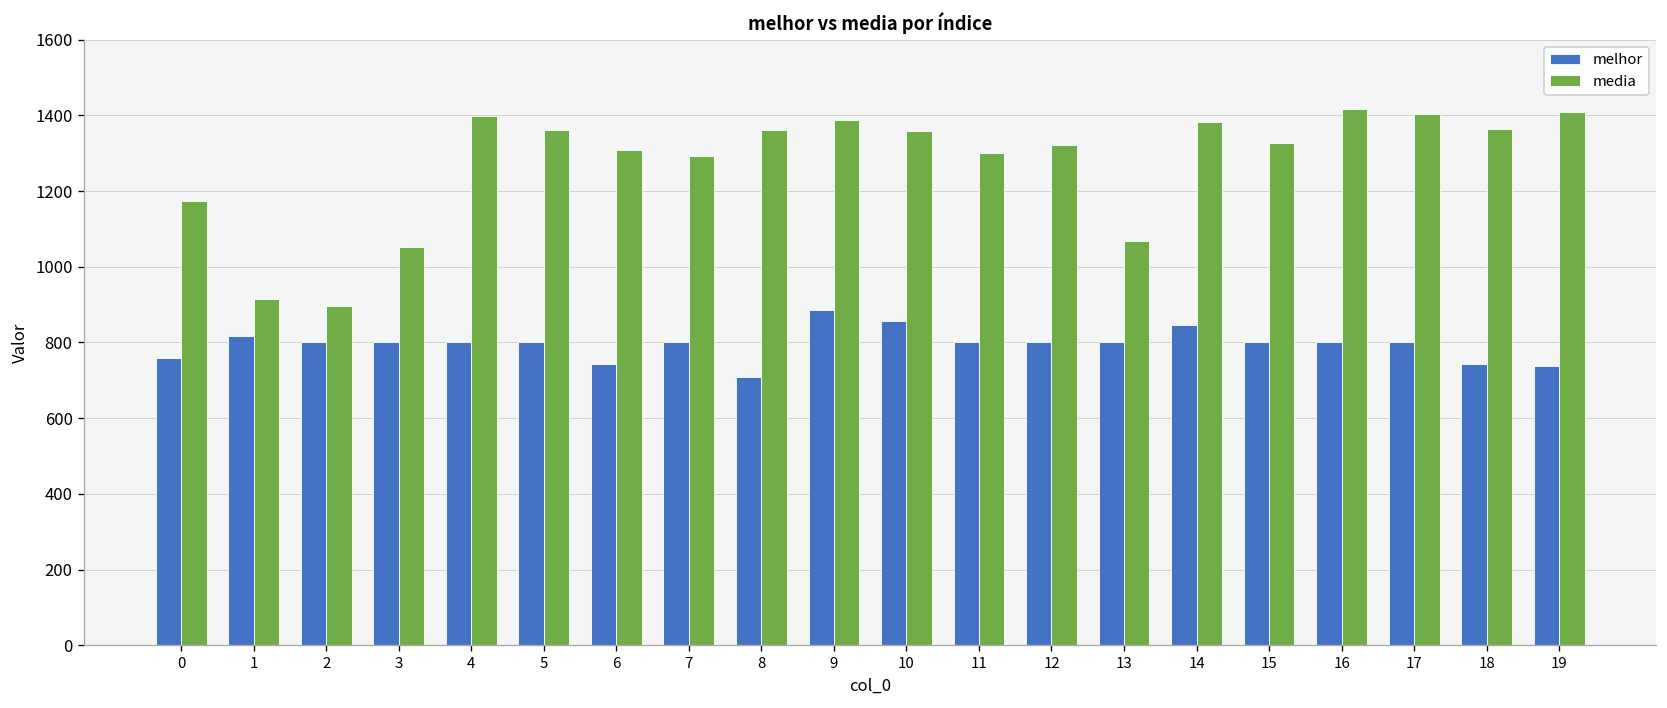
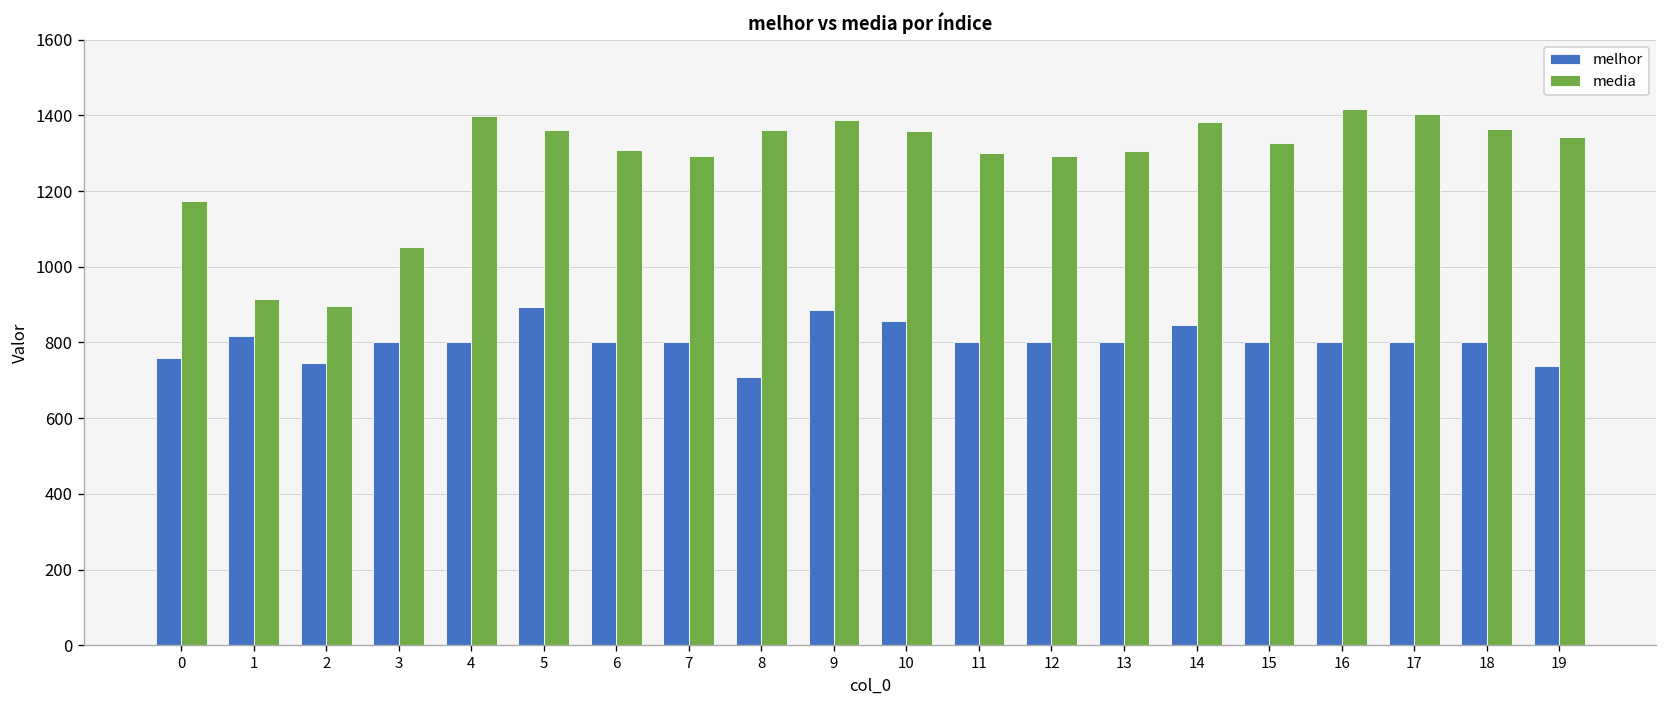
  {
    "melhor": {
      "0": 760,
      "1": 820,
-     "2": 800,
+     "2": 750,
      "3": 800,
      "4": 800,
-     "5": 800,
-     "6": 740,
+     "5": 890,
+     "6": 800,
      "7": 800,
      "8": 710,
      "9": 890,
      "10": 860,
      "11": 800,
      "12": 800,
      "13": 800,
      "14": 850,
      "15": 800,
      "16": 800,
      "17": 800,
-     "18": 740,
+     "18": 800,
      "19": 740
    },
    "media": {
      "0": 1180,
      "1": 920,
      "2": 900,
      "3": 1050,
      "4": 1400,
      "5": 1360,
      "6": 1310,
      "7": 1290,
      "8": 1360,
      "9": 1390,
      "10": 1360,
      "11": 1300,
-     "12": 1320,
-     "13": 1070,
+     "12": 1290,
+     "13": 1310,
      "14": 1380,
      "15": 1330,
      "16": 1420,
      "17": 1400,
      "18": 1360,
-     "19": 1410
+     "19": 1340
    }
  }
